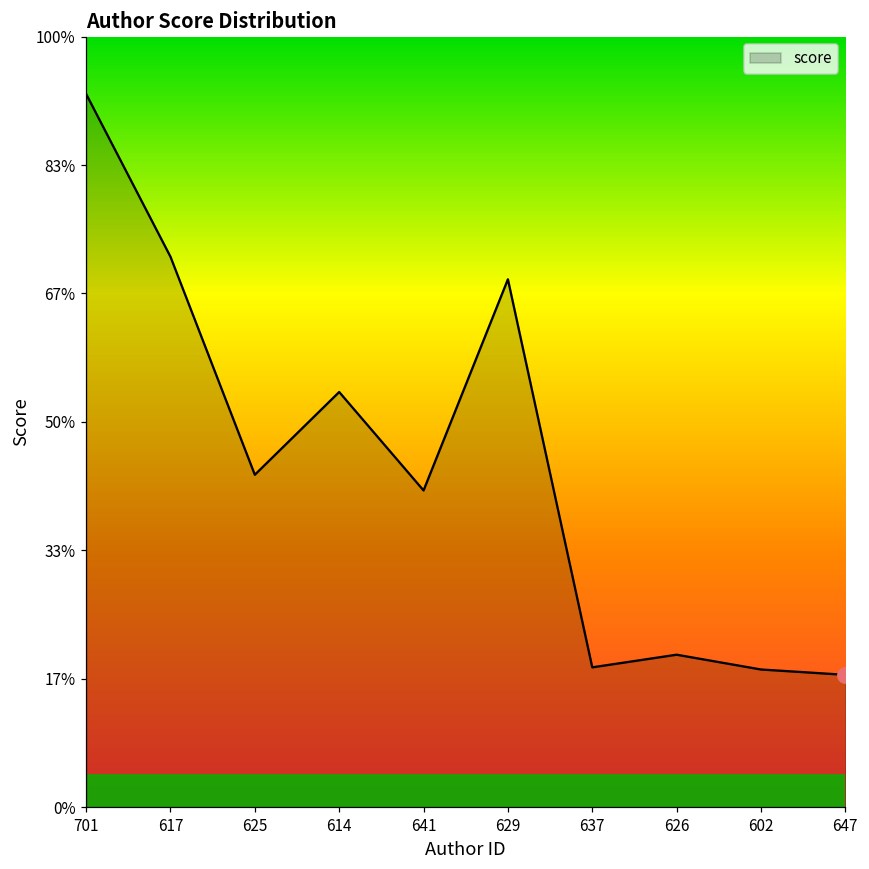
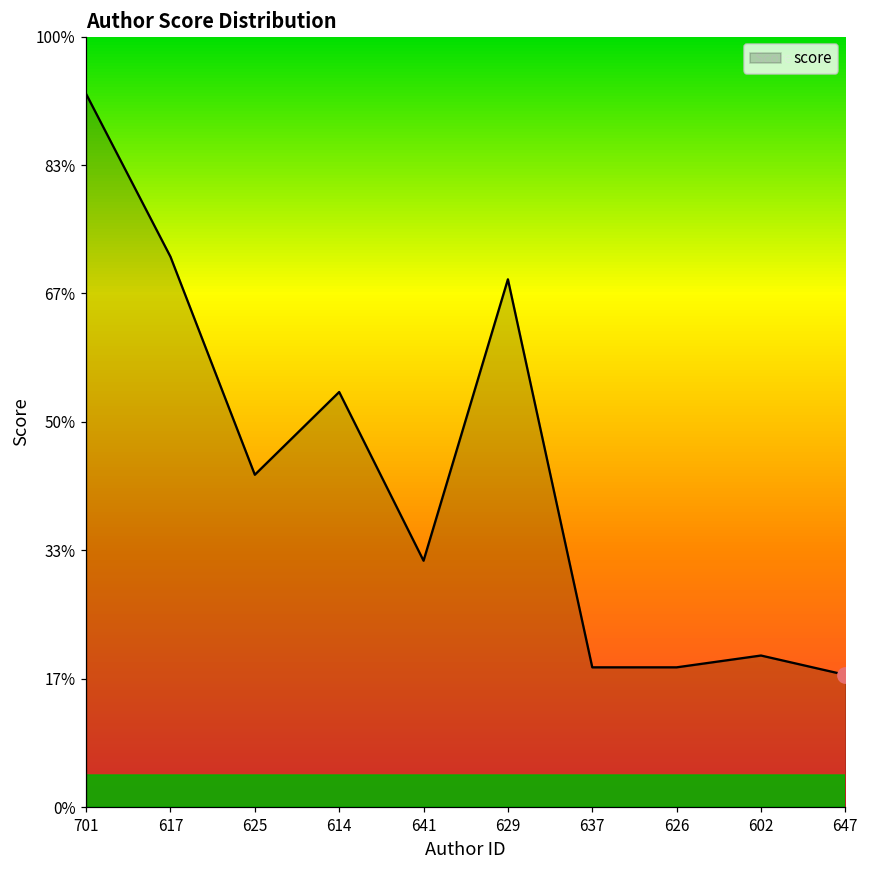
  {
    "score": {
      "701": "93%",
      "617": "71%",
      "625": "43%",
      "614": "54%",
-     "641": "41%",
+     "641": "32%",
      "629": "69%",
      "637": "18%",
-     "626": "20%",
-     "602": "18%"
+     "626": "18%",
+     "602": "20%"
    }
  }
